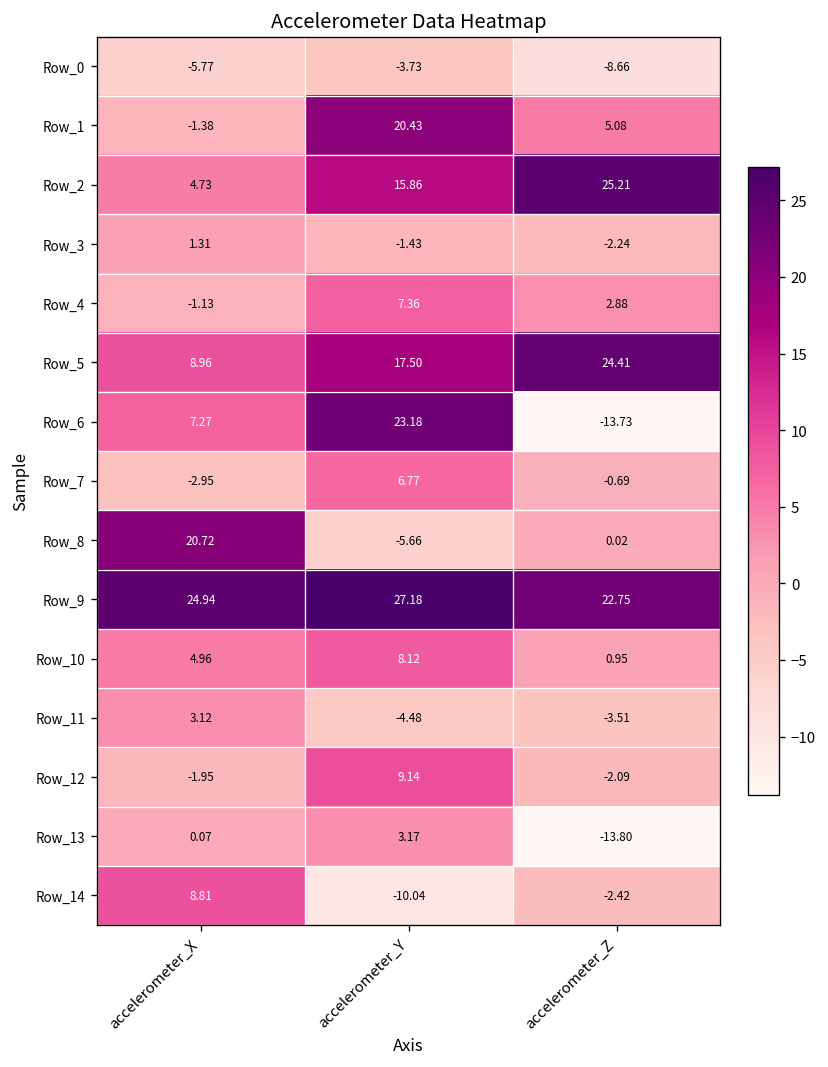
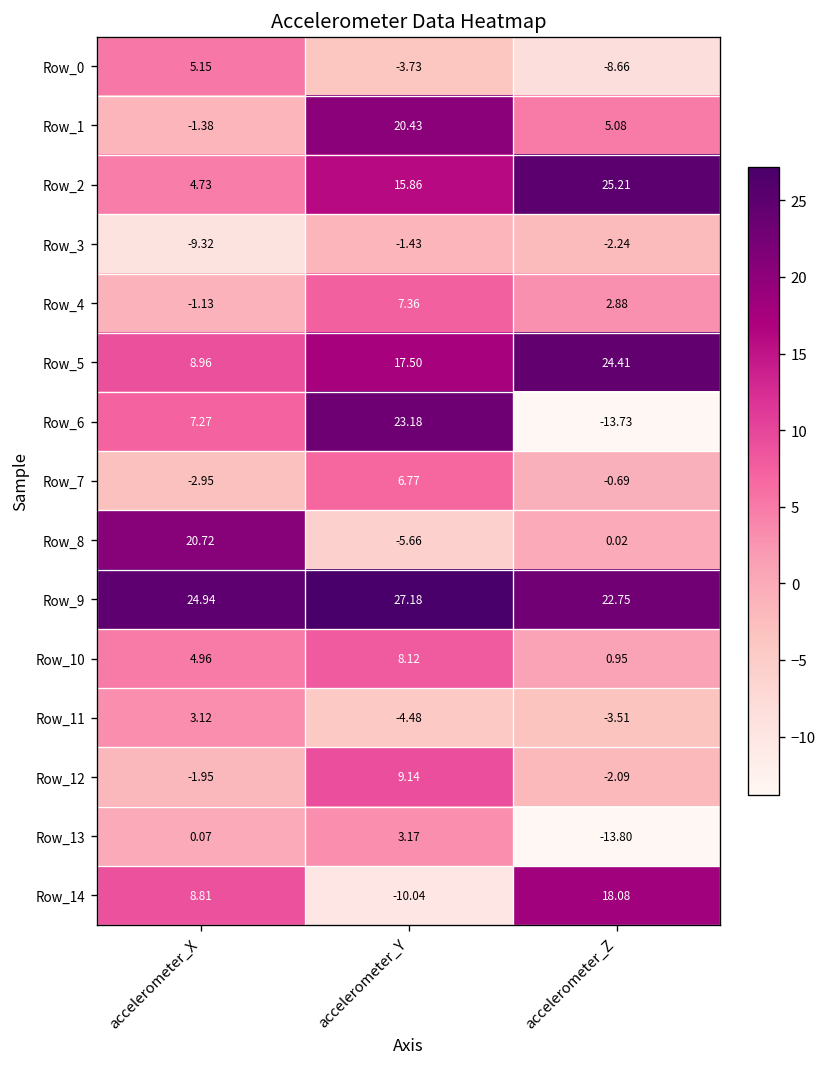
  {
    "Row_0": {
-     "accelerometer_X": -5.77,
+     "accelerometer_X": 5.15,
      "accelerometer_Y": -3.73,
      "accelerometer_Z": -8.66
    },
    "Row_1": {
      "accelerometer_X": -1.38,
      "accelerometer_Y": 20.43,
      "accelerometer_Z": 5.08
    },
    "Row_2": {
      "accelerometer_X": 4.73,
      "accelerometer_Y": 15.86,
      "accelerometer_Z": 25.21
    },
    "Row_3": {
-     "accelerometer_X": 1.31,
+     "accelerometer_X": -9.32,
      "accelerometer_Y": -1.43,
      "accelerometer_Z": -2.24
    },
    "Row_4": {
      "accelerometer_X": -1.13,
      "accelerometer_Y": 7.36,
      "accelerometer_Z": 2.88
    },
    "Row_5": {
      "accelerometer_X": 8.96,
      "accelerometer_Y": 17.50,
      "accelerometer_Z": 24.41
    },
    "Row_6": {
      "accelerometer_X": 7.27,
      "accelerometer_Y": 23.18,
      "accelerometer_Z": -13.73
    },
    "Row_7": {
      "accelerometer_X": -2.95,
      "accelerometer_Y": 6.77,
      "accelerometer_Z": -0.69
    },
    "Row_8": {
      "accelerometer_X": 20.72,
      "accelerometer_Y": -5.66,
      "accelerometer_Z": 0.02
    },
    "Row_9": {
      "accelerometer_X": 24.94,
      "accelerometer_Y": 27.18,
      "accelerometer_Z": 22.75
    },
    "Row_10": {
      "accelerometer_X": 4.96,
      "accelerometer_Y": 8.12,
      "accelerometer_Z": 0.95
    },
    "Row_11": {
      "accelerometer_X": 3.12,
      "accelerometer_Y": -4.48,
      "accelerometer_Z": -3.51
    },
    "Row_12": {
      "accelerometer_X": -1.95,
      "accelerometer_Y": 9.14,
      "accelerometer_Z": -2.09
    },
    "Row_13": {
      "accelerometer_X": 0.07,
      "accelerometer_Y": 3.17,
      "accelerometer_Z": -13.80
    },
    "Row_14": {
      "accelerometer_X": 8.81,
      "accelerometer_Y": -10.04,
-     "accelerometer_Z": -2.42
+     "accelerometer_Z": 18.08
    }
  }
